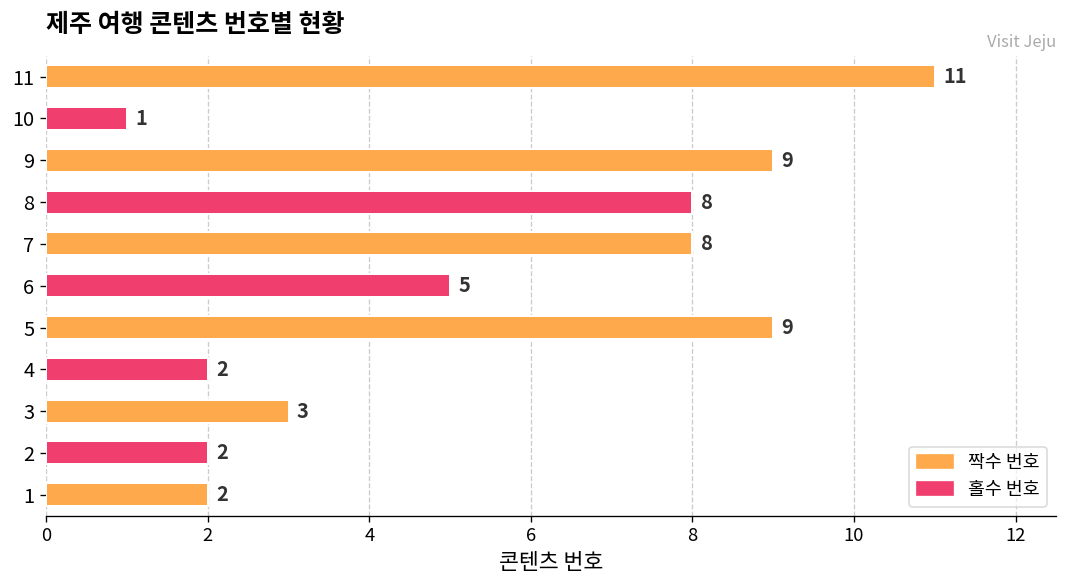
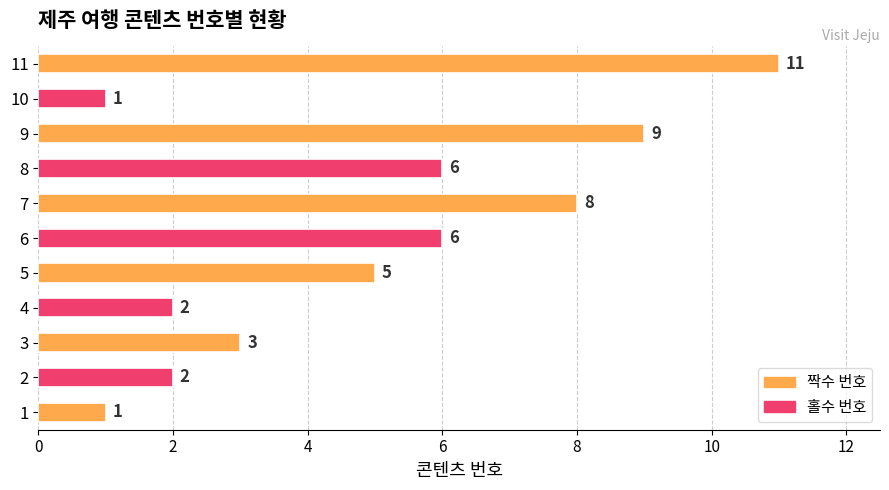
  {
    "11": 11,
    "10": 1,
    "9": 9,
-   "8": 8,
+   "8": 6,
    "7": 8,
-   "6": 5,
-   "5": 9,
+   "6": 6,
+   "5": 5,
    "4": 2,
    "3": 3,
    "2": 2,
-   "1": 2
+   "1": 1
  }
